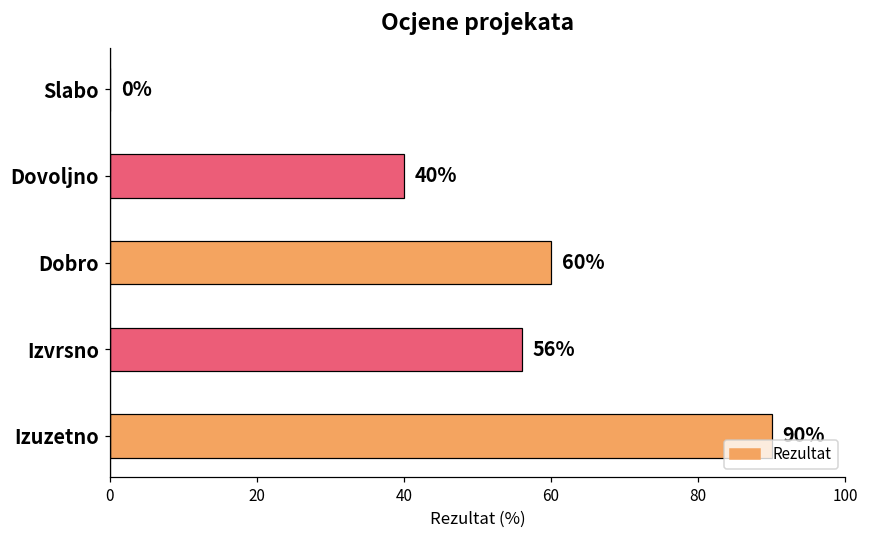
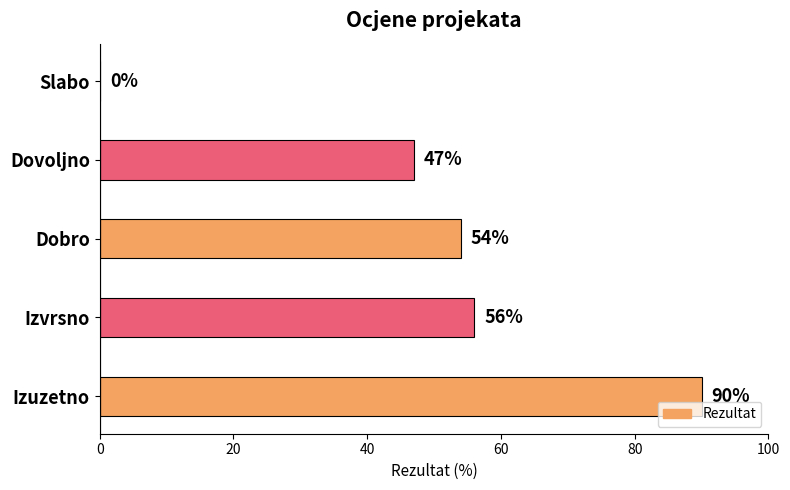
  {
    "Slabo": "0%",
-   "Dovoljno": "40%",
-   "Dobro": "60%",
+   "Dovoljno": "47%",
+   "Dobro": "54%",
    "Izvrsno": "56%"
  }
